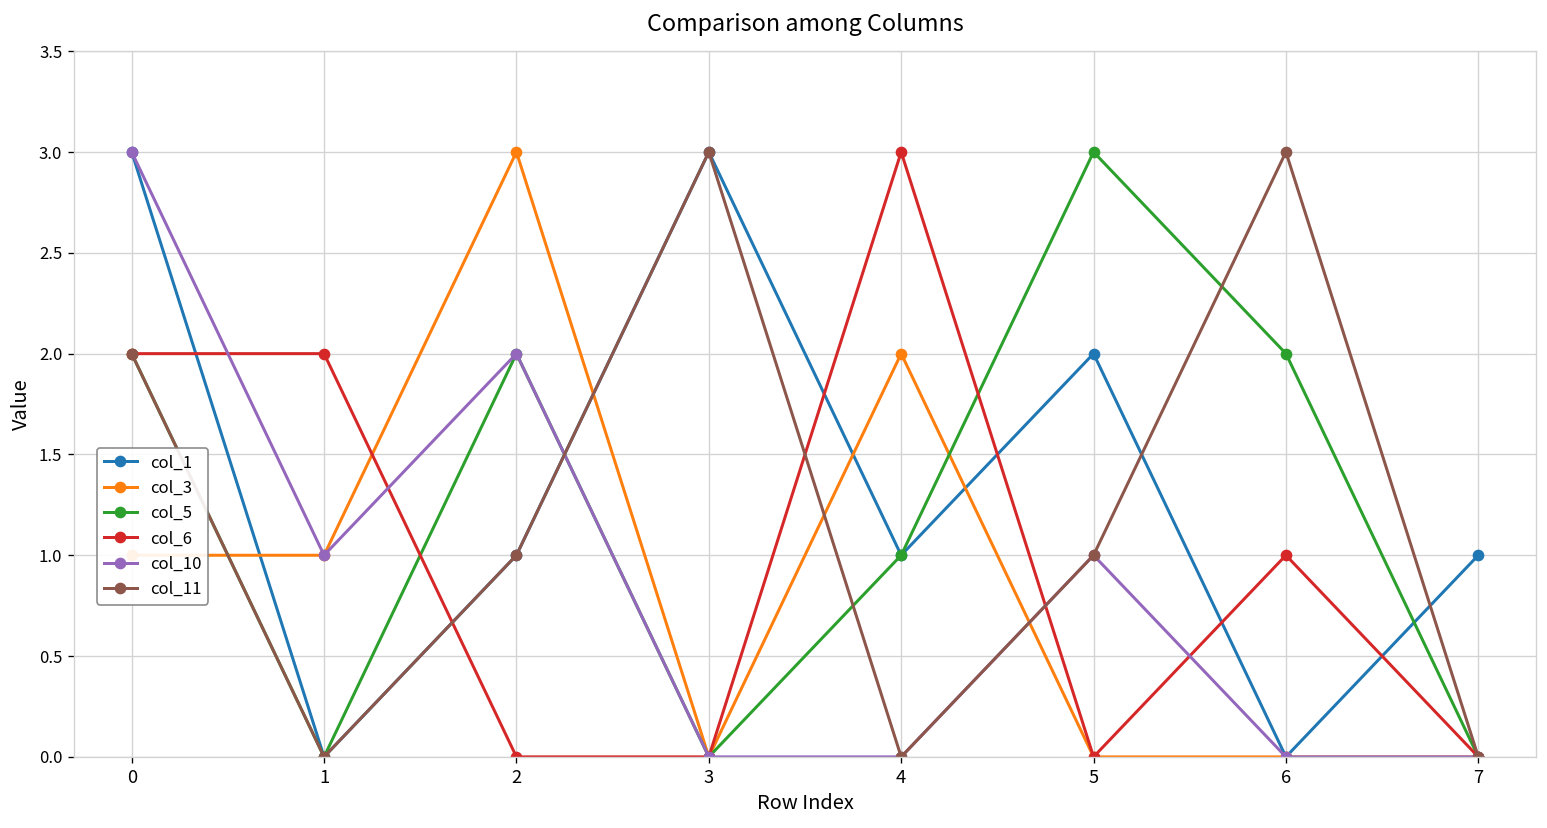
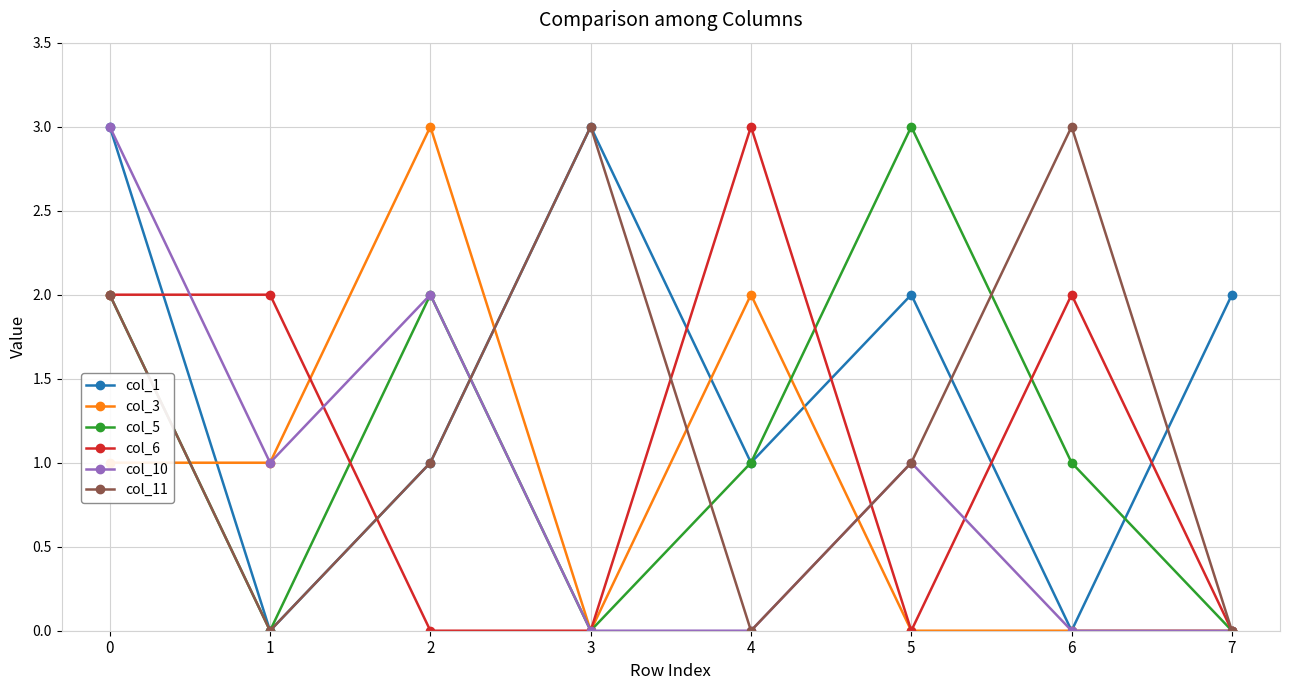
  {
    "col_1": {
      "5": 2,
-     "7": 1
+     "7": 2
    },
    "col_3": {
      "2": 3,
      "4": 2
    },
    "col_5": {
      "5": 3,
-     "6": 2
+     "6": 1
    },
    "col_6": {
      "1": 2,
      "2": 0,
      "4": 3,
-     "6": 1
+     "6": 2
    },
    "col_11": {
      "6": 3
    }
  }
